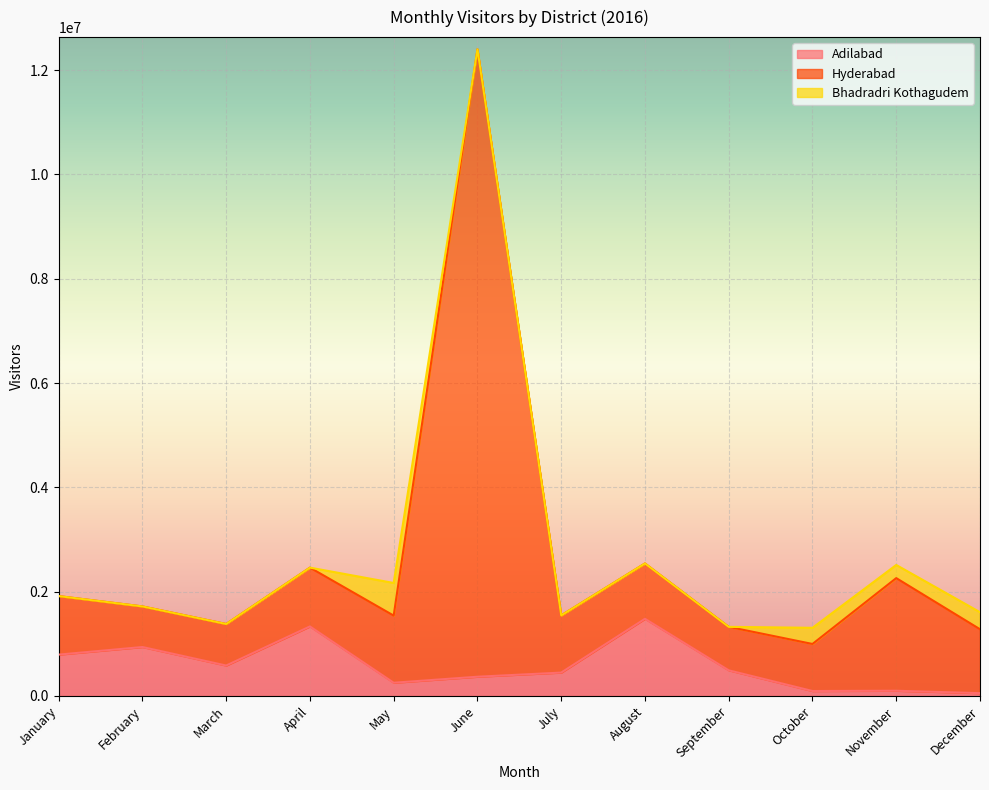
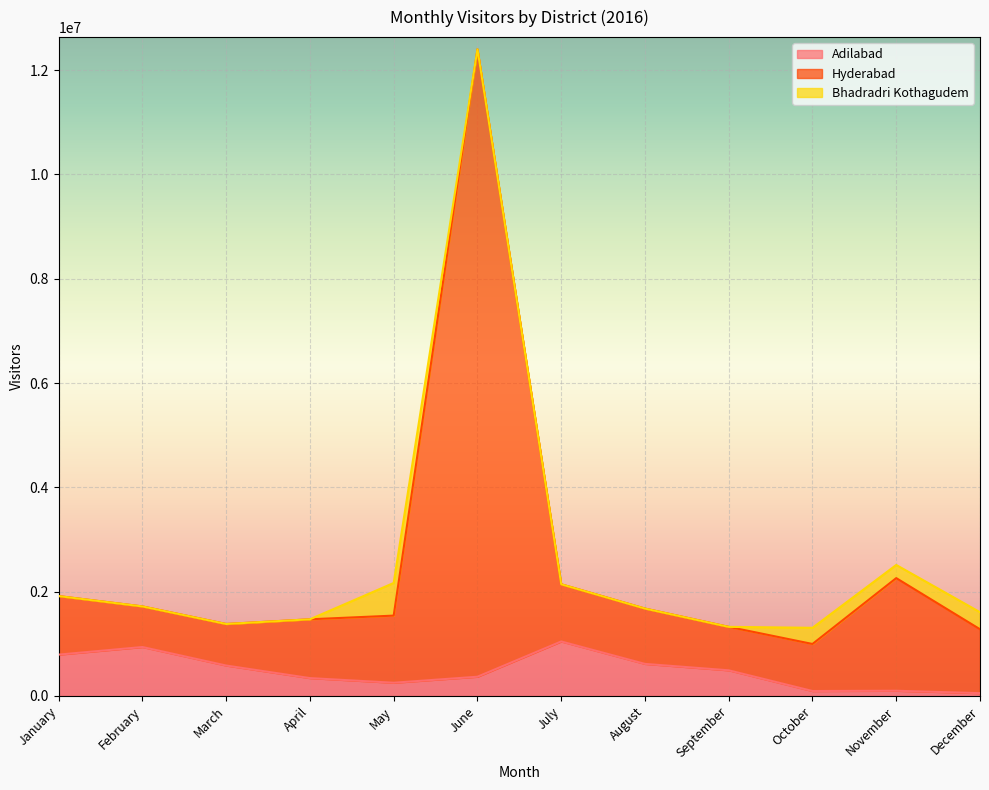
  {
    "Adilabad": {
      "January": 800000,
      "February": 900000,
      "March": 600000,
-     "April": 1300000,
+     "April": 300000,
      "May": 300000,
      "June": 400000,
-     "July": 400000,
-     "August": 1500000,
+     "July": 1000000,
+     "August": 600000,
      "September": 500000,
      "October": 100000,
      "November": 100000,
      "December": 100000
    },
    "Hyderabad": {
      "May": 1300000,
      "October": 900000,
      "November": 2200000,
      "December": 1200000
    },
    "Bhadradri Kothagudem": {
      "May": 600000,
      "October": 300000,
      "November": 300000,
      "December": 300000
    }
  }
